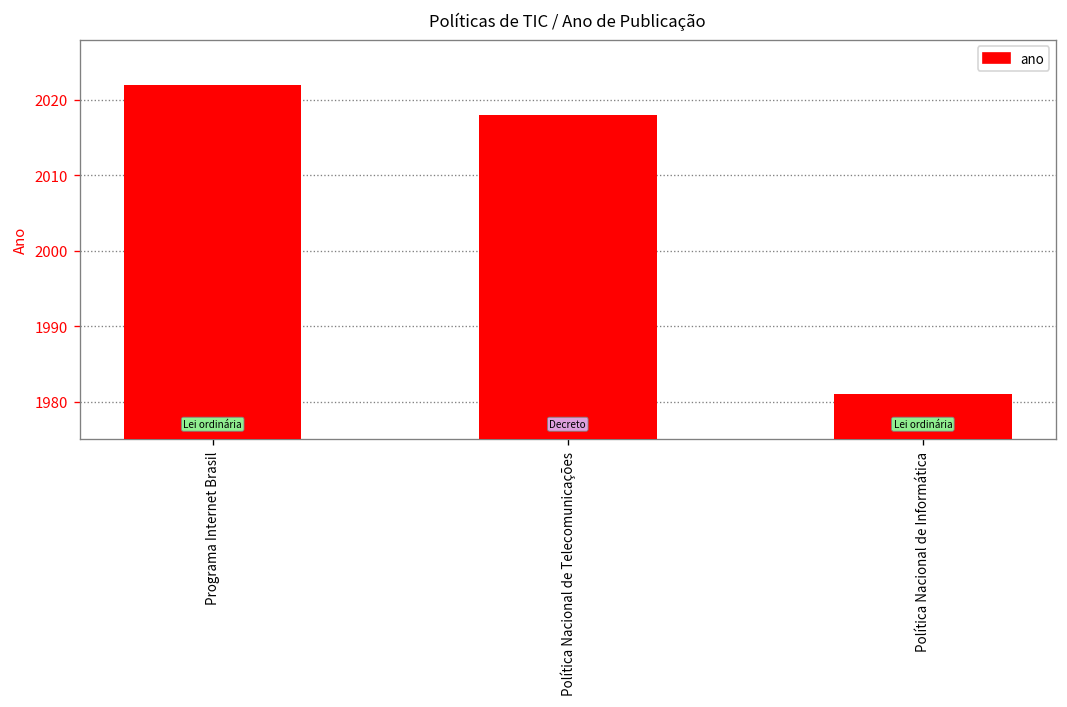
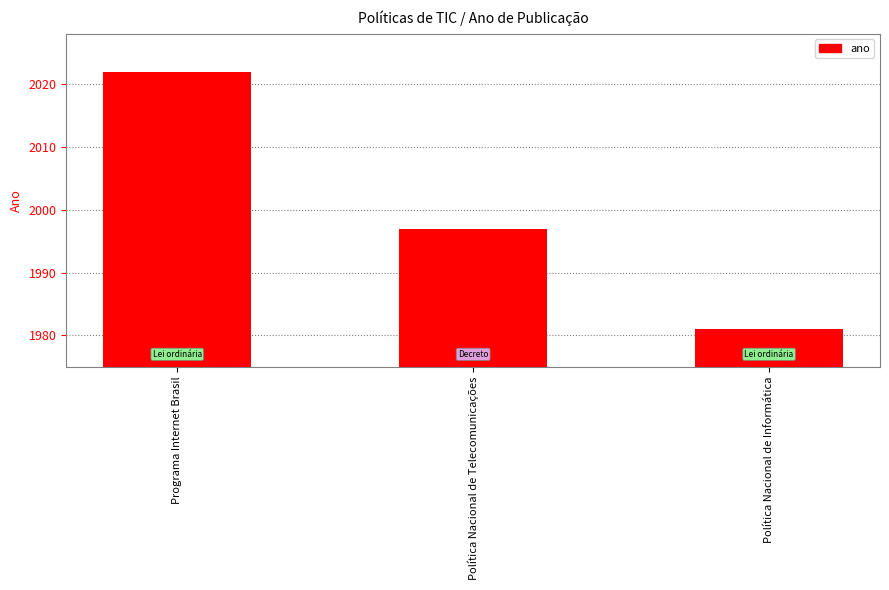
  {
    "Programa Internet Brasil": 2022,
-   "Política Nacional de Telecomunicações": 2018,
+   "Política Nacional de Telecomunicações": 1997,
    "Política Nacional de Informática": 1981
  }
